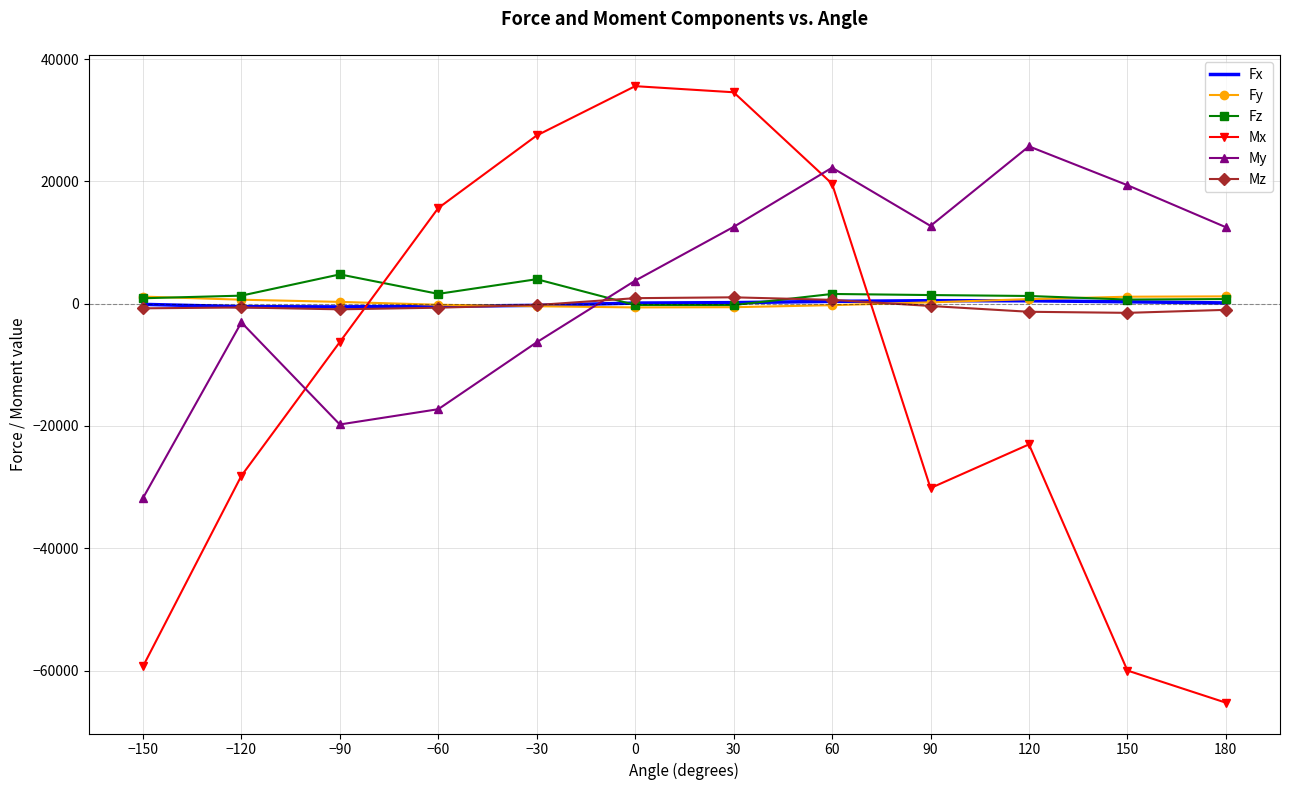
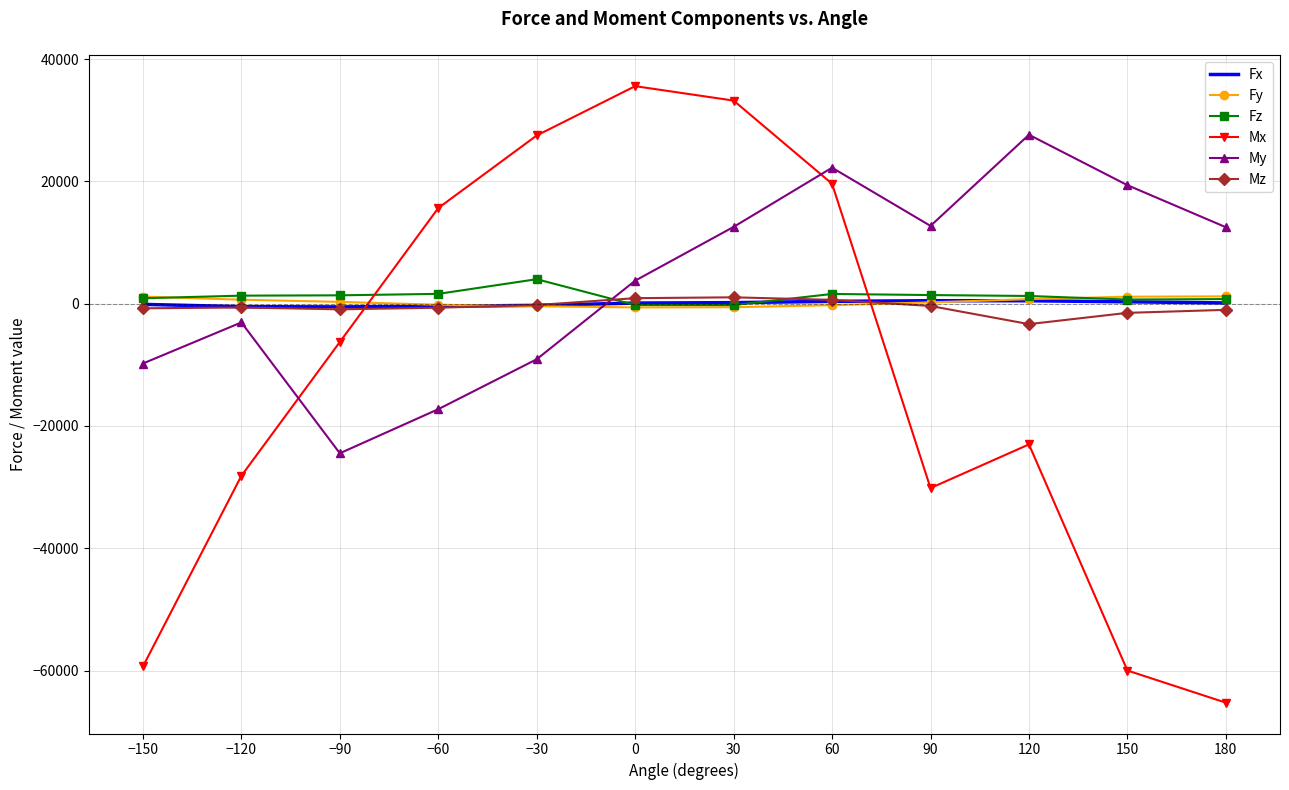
  {
    "Fx": {
      "−150": 0,
      "180": 0
    },
    "Fy": {
      "−120": 1000,
      "−90": 0,
      "60": 0,
      "150": 1000,
      "180": 1000
    },
    "Fz": {
      "−120": 1000,
-     "−90": 5000,
+     "−90": 1000,
      "−60": 2000,
      "−30": 4000,
      "60": 2000,
      "90": 1000,
      "120": 1000,
      "180": 1000
    },
    "Mx": {
      "−150": -59000,
      "−120": -28000,
      "−90": -6000,
      "−60": 16000,
      "−30": 28000,
      "0": 36000,
-     "30": 35000,
+     "30": 33000,
      "60": 20000,
      "90": -30000,
      "120": -23000,
      "150": -60000,
      "180": -65000
    },
    "My": {
-     "−150": -32000,
+     "−150": -10000,
      "−120": -3000,
-     "−90": -20000,
+     "−90": -24000,
      "−60": -17000,
-     "−30": -6000,
+     "−30": -9000,
      "0": 4000,
      "30": 13000,
      "60": 22000,
      "90": 13000,
-     "120": 26000,
+     "120": 28000,
      "150": 19000,
      "180": 13000
    },
    "Mz": {
      "−150": -1000,
      "0": 1000,
      "30": 1000,
      "90": 0,
-     "120": -1000,
+     "120": -3000,
      "150": -2000,
      "180": -1000
    }
  }
